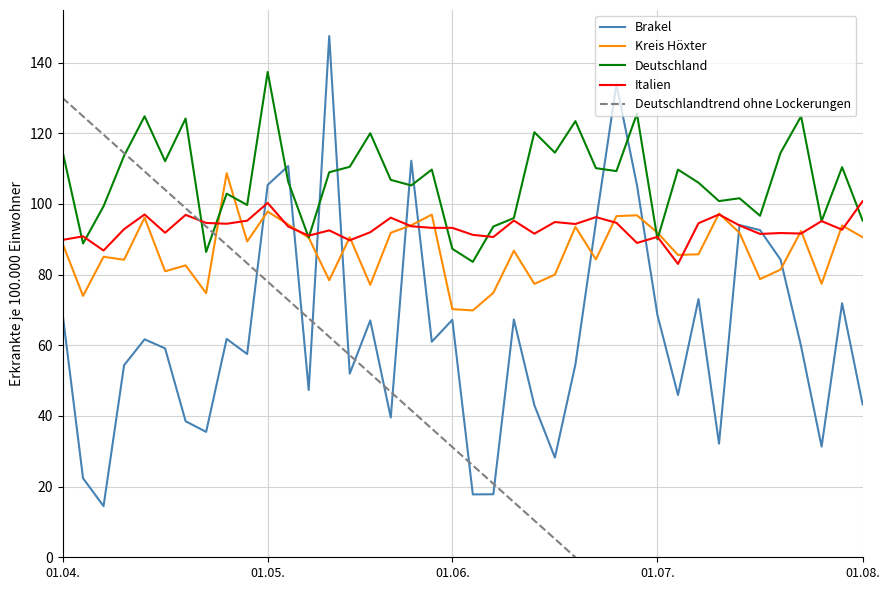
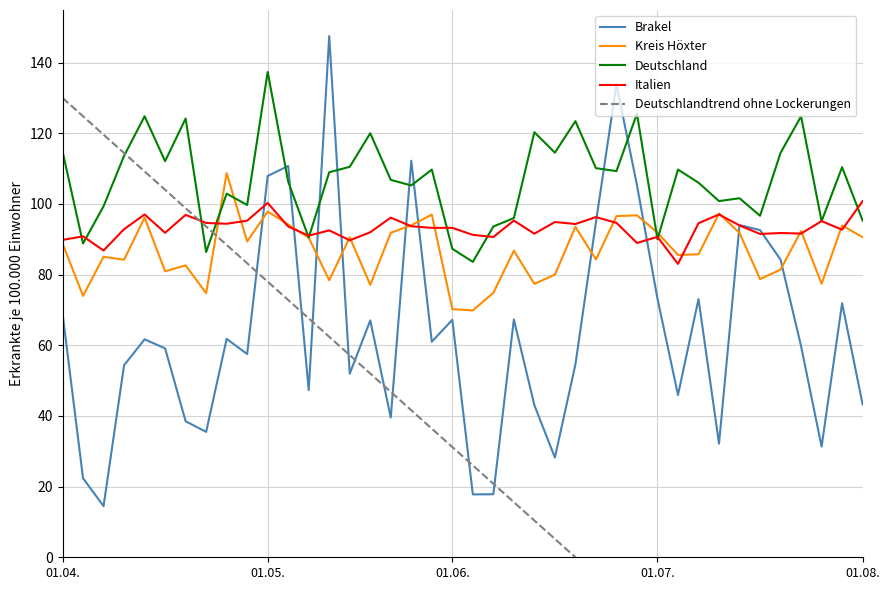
  {
    "Brakel": {
      "01.04.": 69,
-     "01.05.": 105,
+     "01.05.": 108,
      "01.06.": 67,
-     "01.07.": 69,
+     "01.07.": 73,
      "01.08.": 43
    },
    "Kreis Höxter": {
      "01.04.": 89,
      "01.05.": 98,
      "01.06.": 70,
      "01.07.": 92,
      "01.08.": 91
    },
    "Deutschland": {
      "01.04.": 115,
      "01.05.": 137,
      "01.06.": 87,
      "01.08.": 95
    },
    "Italien": {
      "01.04.": 90,
      "01.05.": 100,
      "01.06.": 93,
      "01.08.": 101
    },
    "Deutschlandtrend ohne Lockerungen": {
      "01.04.": 130
    }
  }
